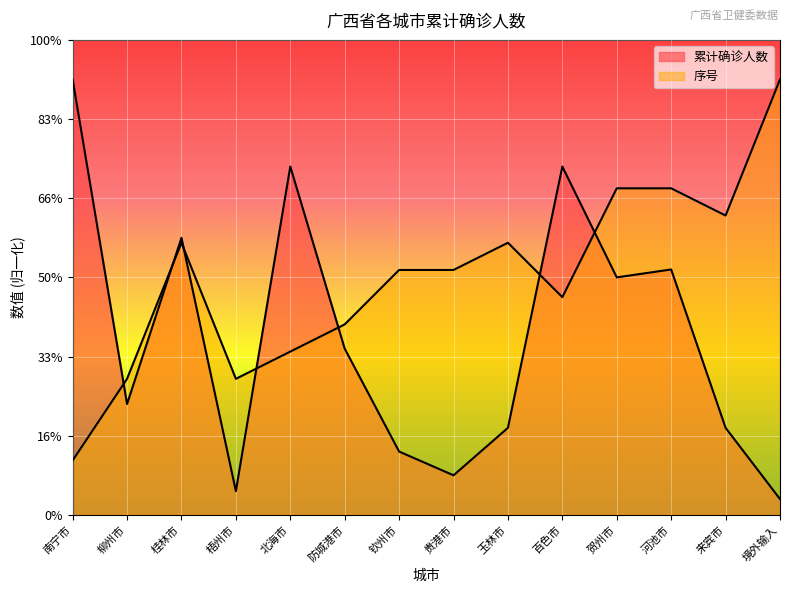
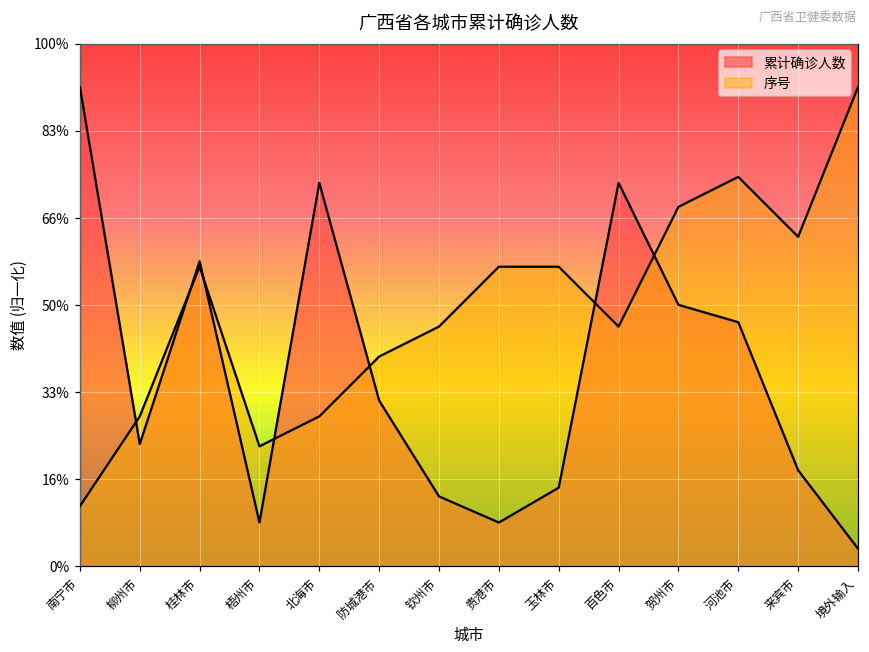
  {
    "累计确诊人数": {
      "南宁市": "92%",
      "柳州市": "23%",
      "桂林市": "58%",
-     "梧州市": "5%",
+     "梧州市": "8%",
      "北海市": "73%",
-     "防城港市": "35%",
+     "防城港市": "32%",
      "钦州市": "13%",
      "贵港市": "8%",
-     "玉林市": "18%",
+     "玉林市": "15%",
      "百色市": "73%",
      "贺州市": "50%",
-     "河池市": "52%",
+     "河池市": "47%",
      "来宾市": "18%",
      "境外输入": "3%"
    },
    "序号": {
      "南宁市": "11%",
      "柳州市": "29%",
      "桂林市": "57%",
-     "梧州市": "29%",
-     "北海市": "34%",
+     "梧州市": "23%",
+     "北海市": "29%",
      "防城港市": "40%",
-     "钦州市": "52%",
-     "贵港市": "52%",
+     "钦州市": "46%",
+     "贵港市": "57%",
      "玉林市": "57%",
      "百色市": "46%",
      "贺州市": "69%",
-     "河池市": "69%",
+     "河池市": "74%",
      "来宾市": "63%",
      "境外输入": "92%"
    }
  }
